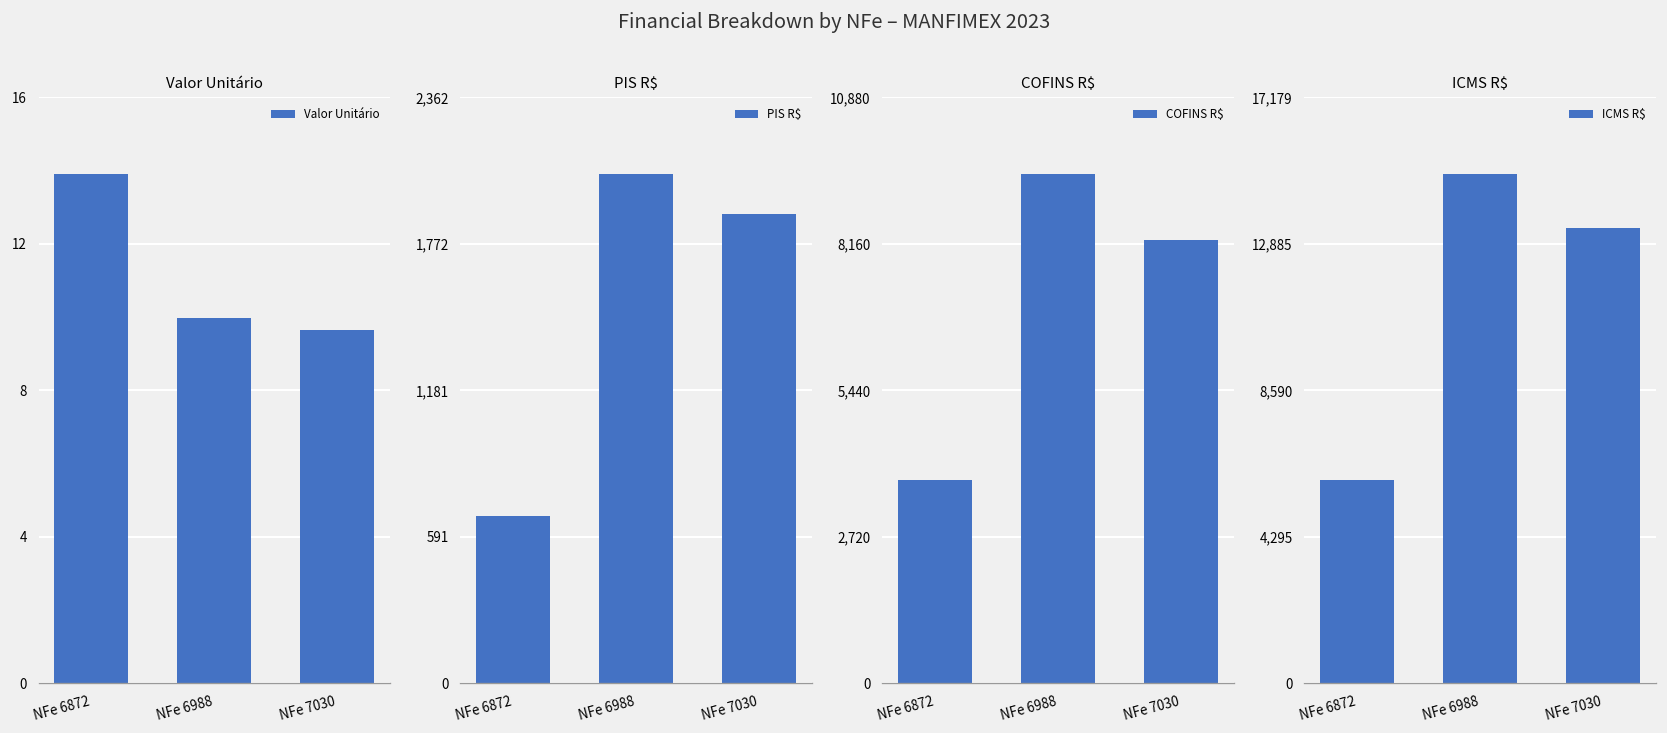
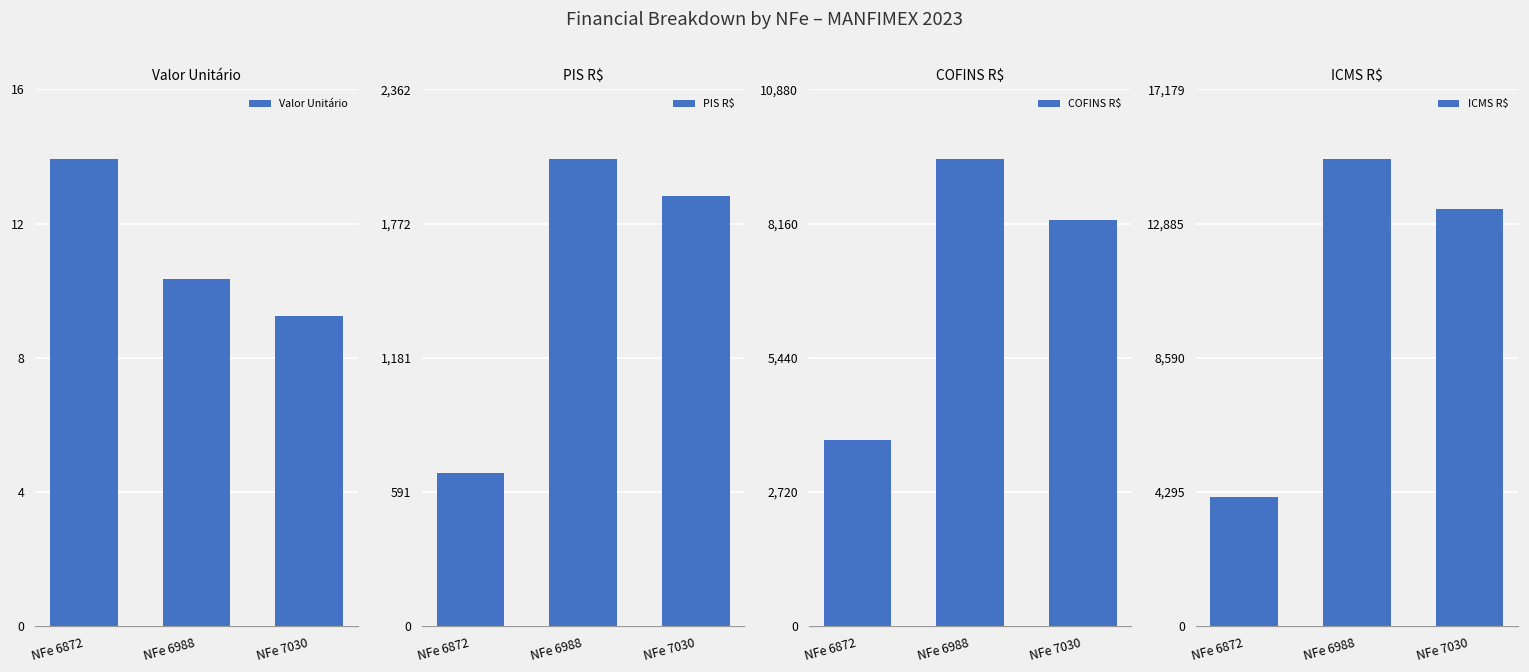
  {
    "Valor Unitário": {
      "NFe 6872": "14.3",
-     "NFe 6988": "10.2",
-     "NFe 7030": "9.9"
+     "NFe 6988": "10.6",
+     "NFe 7030": "9.5"
    },
    "PIS R$": {
      "NFe 6872": "670",
      "NFe 6988": "2,050",
      "NFe 7030": "1,890"
    },
    "COFINS R$": {
      "NFe 6872": "3,800",
      "NFe 6988": "9,500",
      "NFe 7030": "8,200"
    },
    "ICMS R$": {
-     "NFe 6872": "6,000",
+     "NFe 6872": "4,100",
      "NFe 6988": "14,900",
      "NFe 7030": "13,300"
    }
  }
